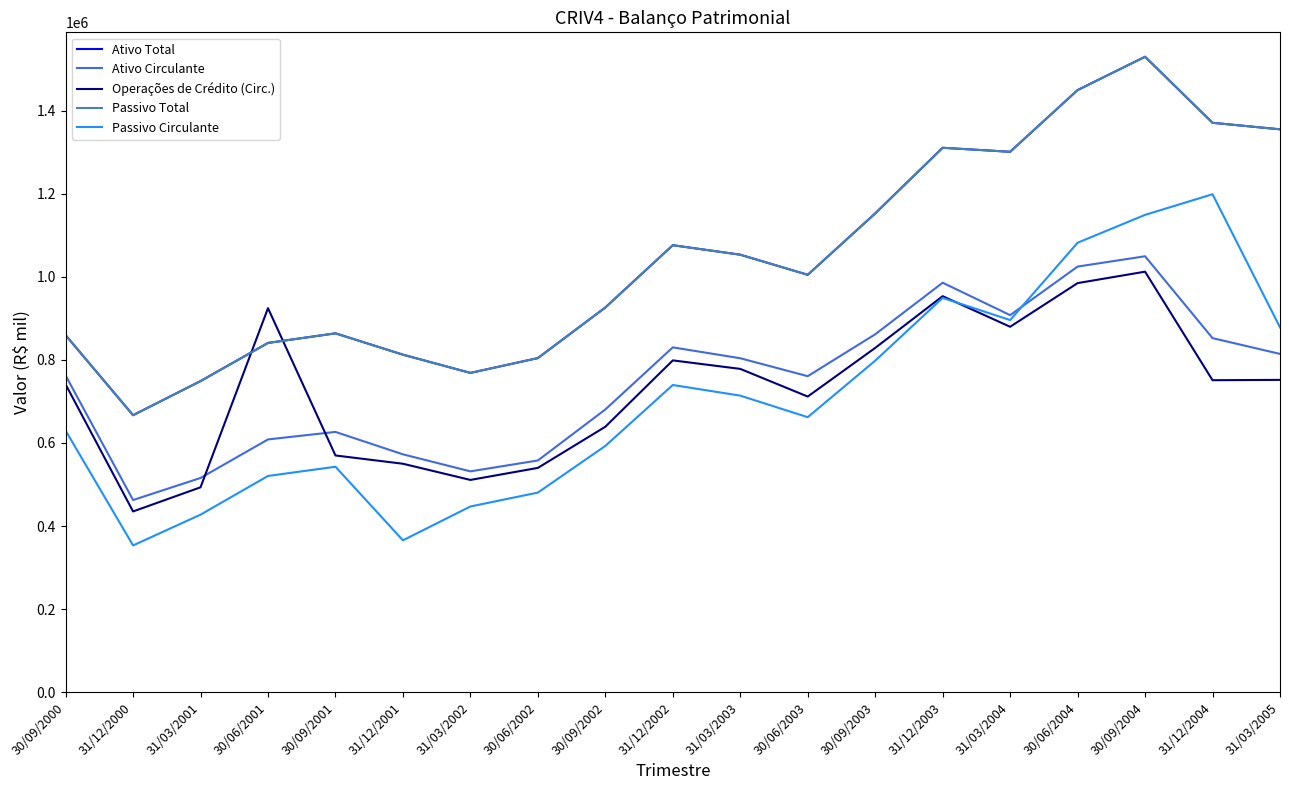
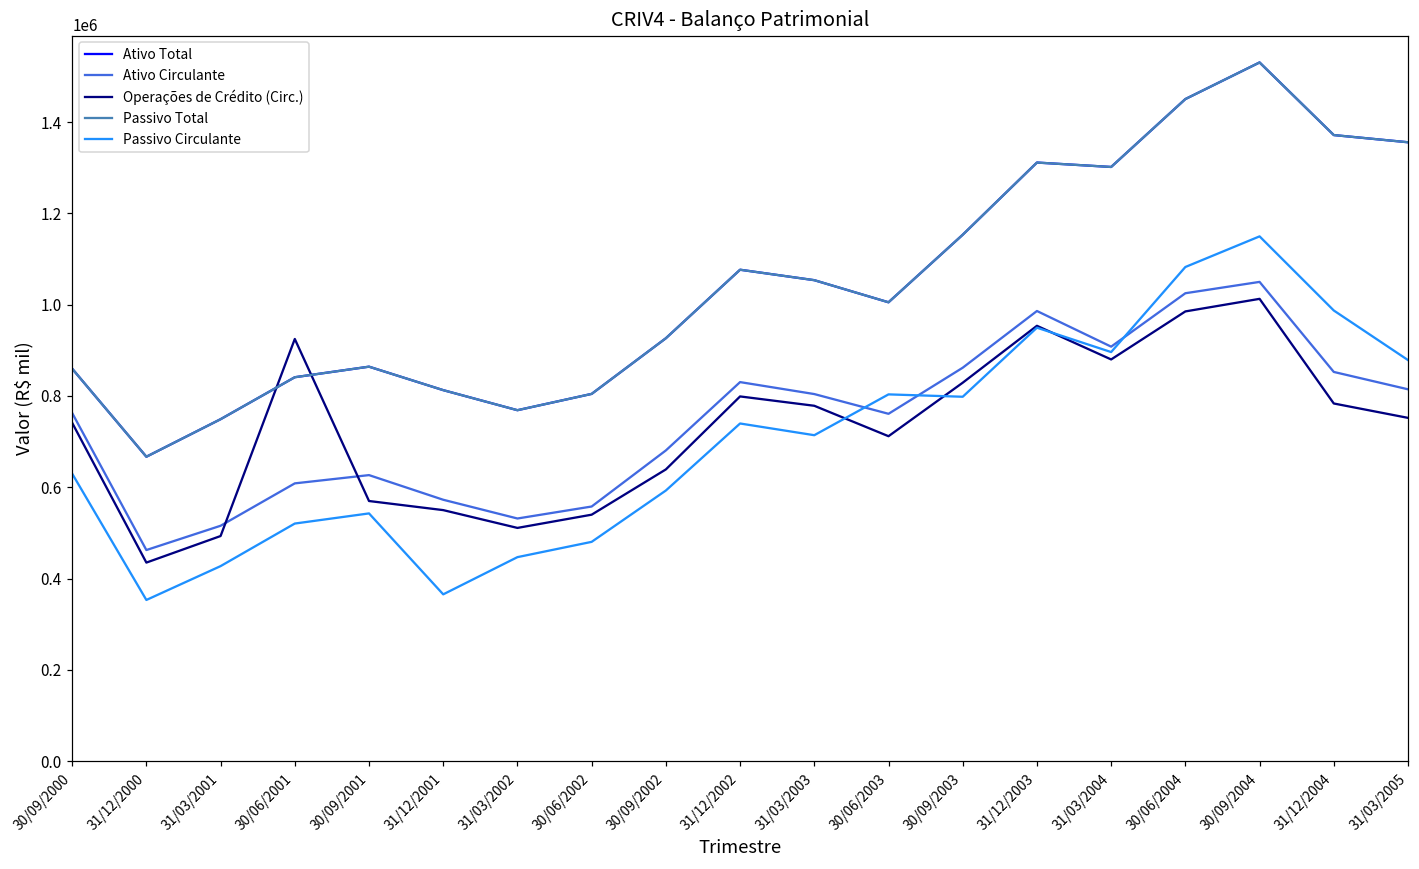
  {
    "Operações de Crédito (Circ.)": {
      "30/09/2000": 740000,
      "31/12/2000": 440000,
      "31/03/2001": 490000,
      "30/06/2001": 920000,
      "30/09/2001": 570000,
      "31/12/2001": 550000,
      "31/03/2002": 510000,
      "30/06/2002": 540000,
      "30/09/2002": 640000,
      "31/12/2002": 800000,
      "31/03/2003": 780000,
      "30/06/2003": 710000,
      "30/09/2003": 830000,
      "31/03/2004": 880000,
      "30/06/2004": 990000,
      "30/09/2004": 1010000,
-     "31/12/2004": 750000,
+     "31/12/2004": 780000,
      "31/03/2005": 750000
    },
    "Passivo Circulante": {
      "30/09/2000": 630000,
      "31/12/2000": 350000,
      "31/03/2001": 430000,
      "30/06/2001": 520000,
      "30/09/2001": 540000,
      "31/12/2001": 370000,
      "31/03/2002": 450000,
      "30/06/2002": 480000,
      "30/09/2002": 590000,
      "31/12/2002": 740000,
      "31/03/2003": 710000,
-     "30/06/2003": 660000,
+     "30/06/2003": 800000,
      "30/09/2003": 800000,
      "31/03/2004": 900000,
      "30/06/2004": 1080000,
      "30/09/2004": 1150000,
-     "31/12/2004": 1200000,
+     "31/12/2004": 990000,
      "31/03/2005": 880000
    }
  }
